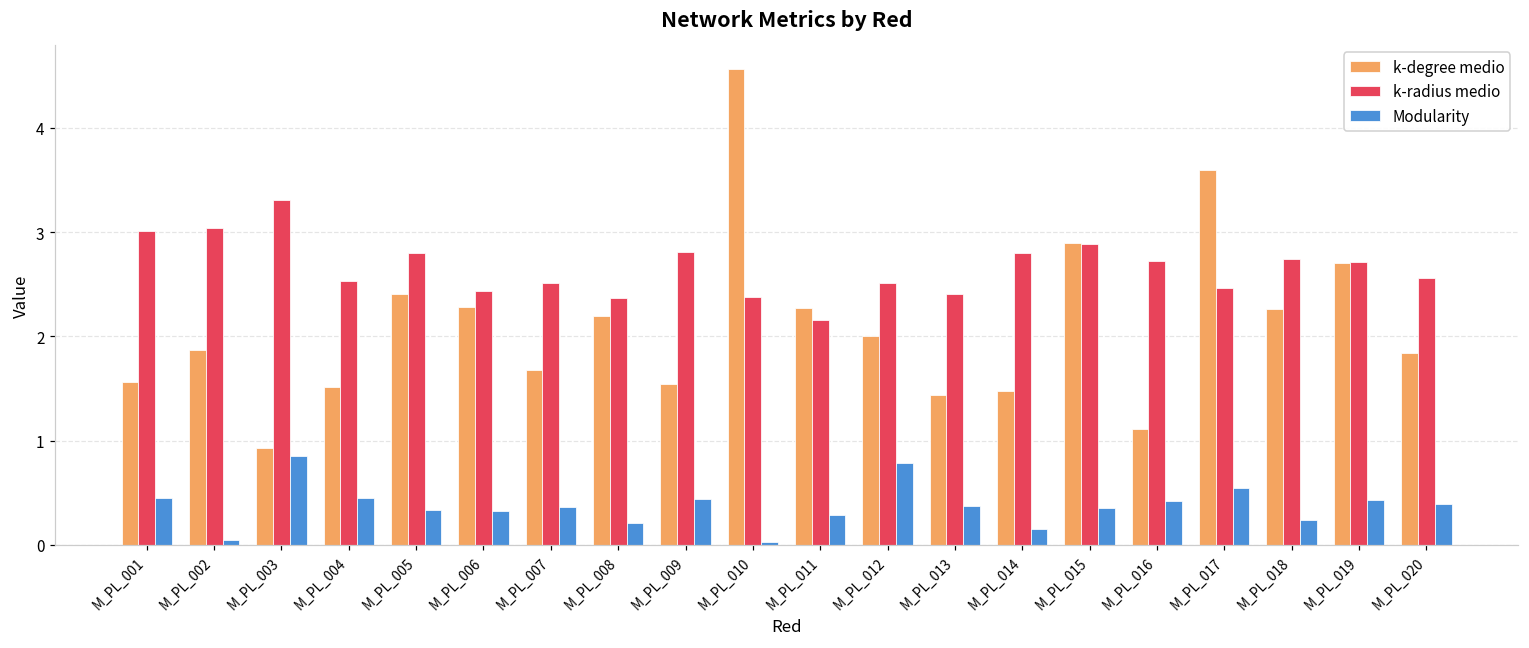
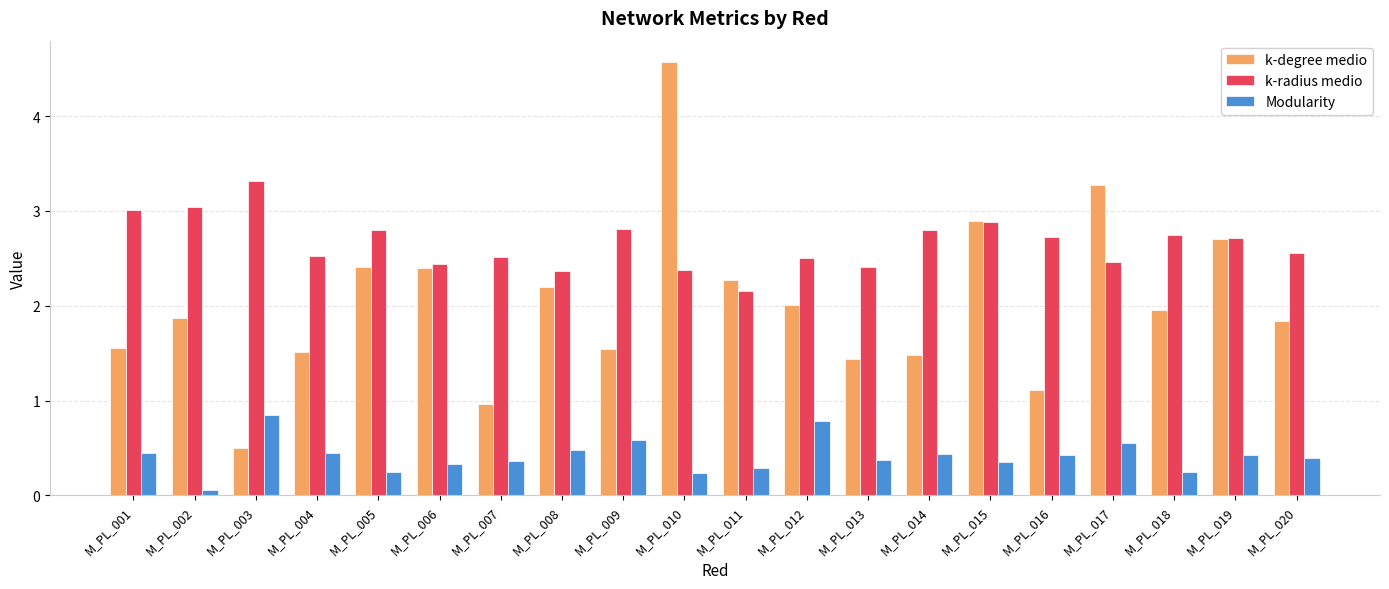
  {
    "k-degree medio": {
      "M_PL_001": 1.6,
      "M_PL_002": 1.9,
-     "M_PL_003": 0.9,
+     "M_PL_003": 0.5,
      "M_PL_004": 1.5,
      "M_PL_005": 2.4,
-     "M_PL_006": 2.3,
-     "M_PL_007": 1.7,
+     "M_PL_006": 2.4,
+     "M_PL_007": 1.0,
      "M_PL_008": 2.2,
      "M_PL_009": 1.5,
      "M_PL_010": 4.6,
      "M_PL_011": 2.3,
      "M_PL_012": 2.0,
      "M_PL_013": 1.4,
      "M_PL_014": 1.5,
      "M_PL_015": 2.9,
      "M_PL_016": 1.1,
-     "M_PL_017": 3.6,
-     "M_PL_018": 2.3,
+     "M_PL_017": 3.3,
+     "M_PL_018": 2.0,
      "M_PL_019": 2.7,
      "M_PL_020": 1.8
    },
    "k-radius medio": {
      "M_PL_001": 3.0,
      "M_PL_002": 3.0,
      "M_PL_003": 3.3,
      "M_PL_004": 2.5,
      "M_PL_005": 2.8,
      "M_PL_006": 2.4,
      "M_PL_007": 2.5,
      "M_PL_008": 2.4,
      "M_PL_009": 2.8,
      "M_PL_010": 2.4,
      "M_PL_011": 2.2,
      "M_PL_012": 2.5,
      "M_PL_013": 2.4,
      "M_PL_014": 2.8,
      "M_PL_015": 2.9,
      "M_PL_016": 2.7,
      "M_PL_017": 2.5,
      "M_PL_018": 2.7,
      "M_PL_019": 2.7,
      "M_PL_020": 2.6
    },
    "Modularity": {
      "M_PL_001": 0.4,
      "M_PL_002": 0.1,
      "M_PL_003": 0.9,
      "M_PL_004": 0.5,
-     "M_PL_005": 0.3,
+     "M_PL_005": 0.2,
      "M_PL_006": 0.3,
      "M_PL_007": 0.4,
-     "M_PL_008": 0.2,
-     "M_PL_009": 0.4,
-     "M_PL_010": 0.0,
+     "M_PL_008": 0.5,
+     "M_PL_009": 0.6,
+     "M_PL_010": 0.2,
      "M_PL_011": 0.3,
      "M_PL_012": 0.8,
      "M_PL_013": 0.4,
-     "M_PL_014": 0.2,
+     "M_PL_014": 0.4,
      "M_PL_015": 0.4,
      "M_PL_016": 0.4,
      "M_PL_017": 0.5,
      "M_PL_018": 0.2,
      "M_PL_019": 0.4,
      "M_PL_020": 0.4
    }
  }
